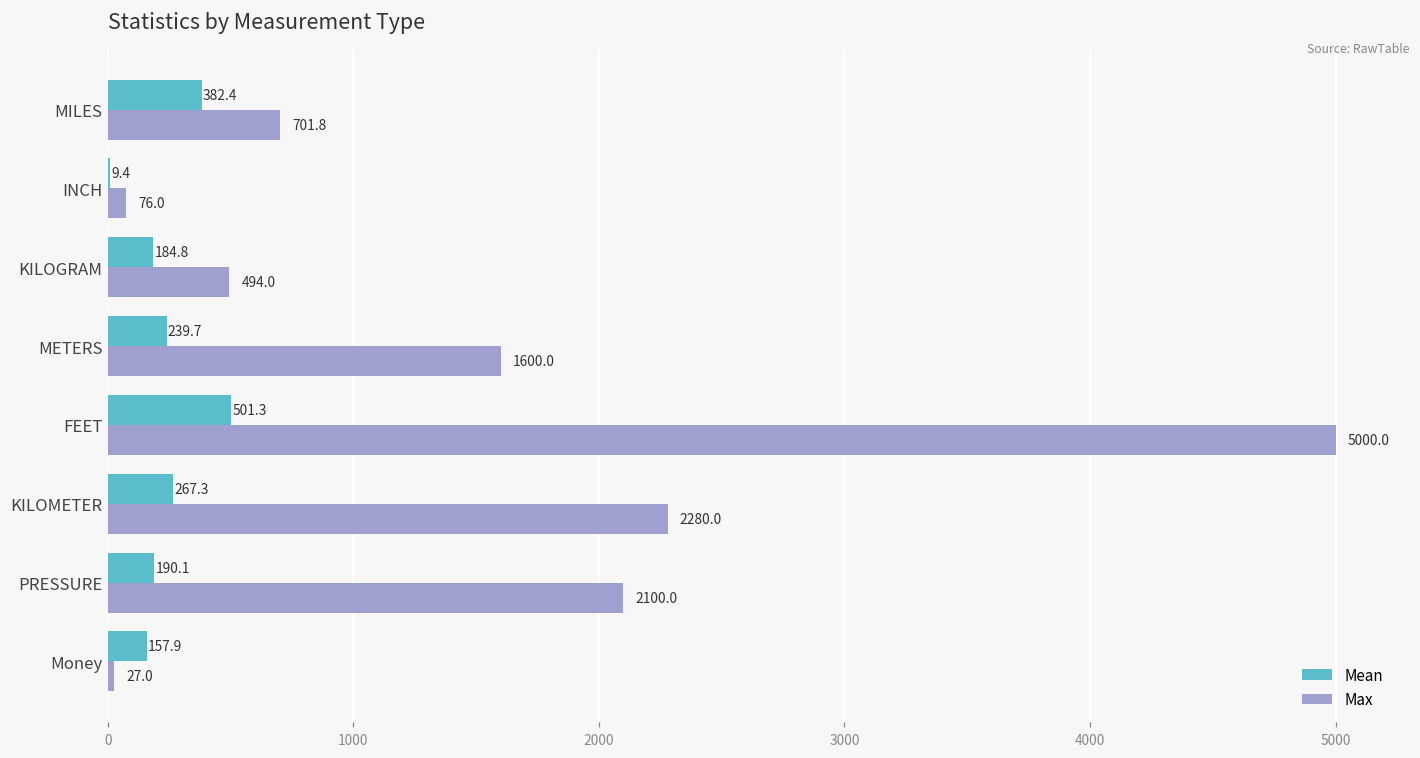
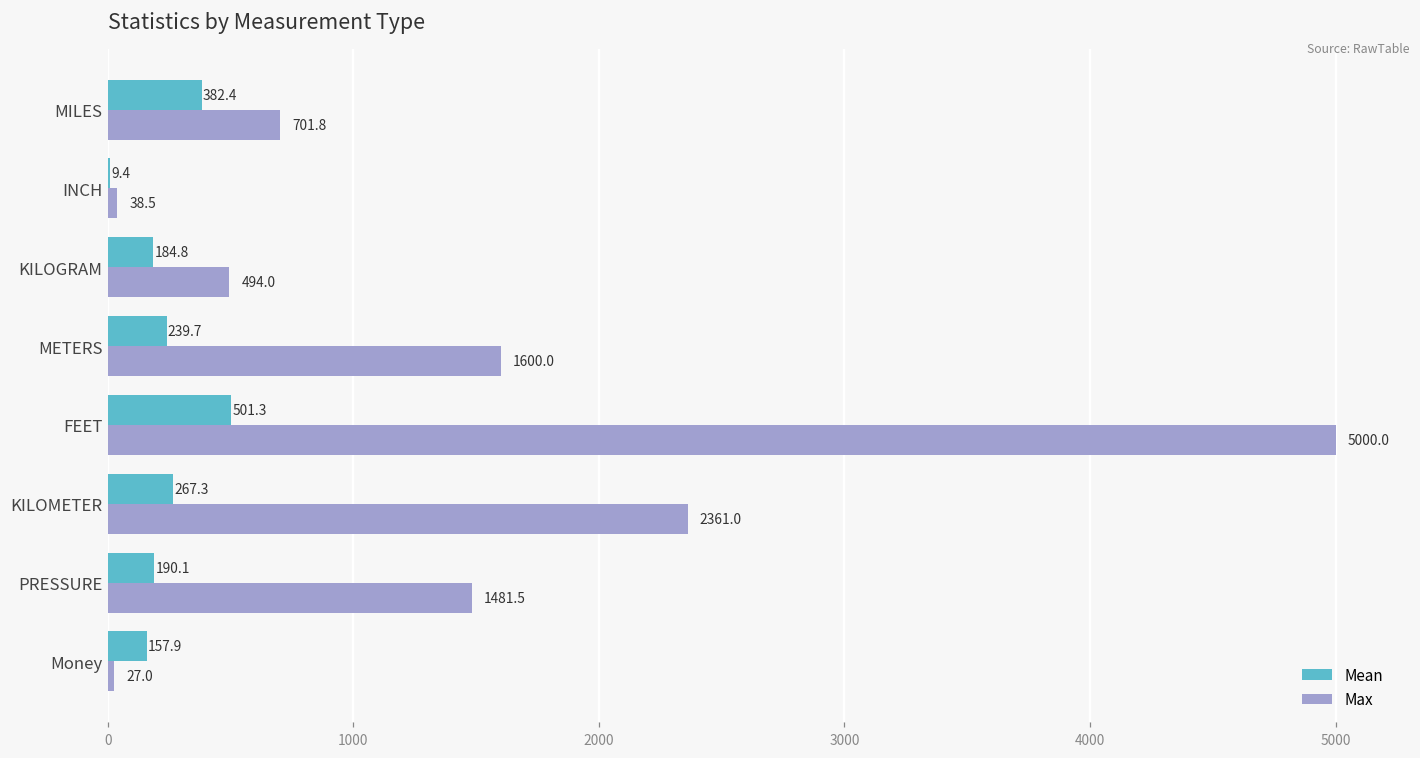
  {
    "Mean": {
      "MILES": 382.4,
      "INCH": 9.4,
      "KILOGRAM": 184.8,
      "METERS": 239.7,
      "FEET": 501.3,
      "KILOMETER": 267.3,
      "PRESSURE": 190.1,
      "Money": 157.9
    },
    "Max": {
      "MILES": 701.8,
-     "INCH": 76.0,
+     "INCH": 38.5,
      "KILOGRAM": 494.0,
      "METERS": 1600.0,
      "FEET": 5000.0,
-     "KILOMETER": 2280.0,
-     "PRESSURE": 2100.0,
+     "KILOMETER": 2361.0,
+     "PRESSURE": 1481.5,
      "Money": 27.0
    }
  }
